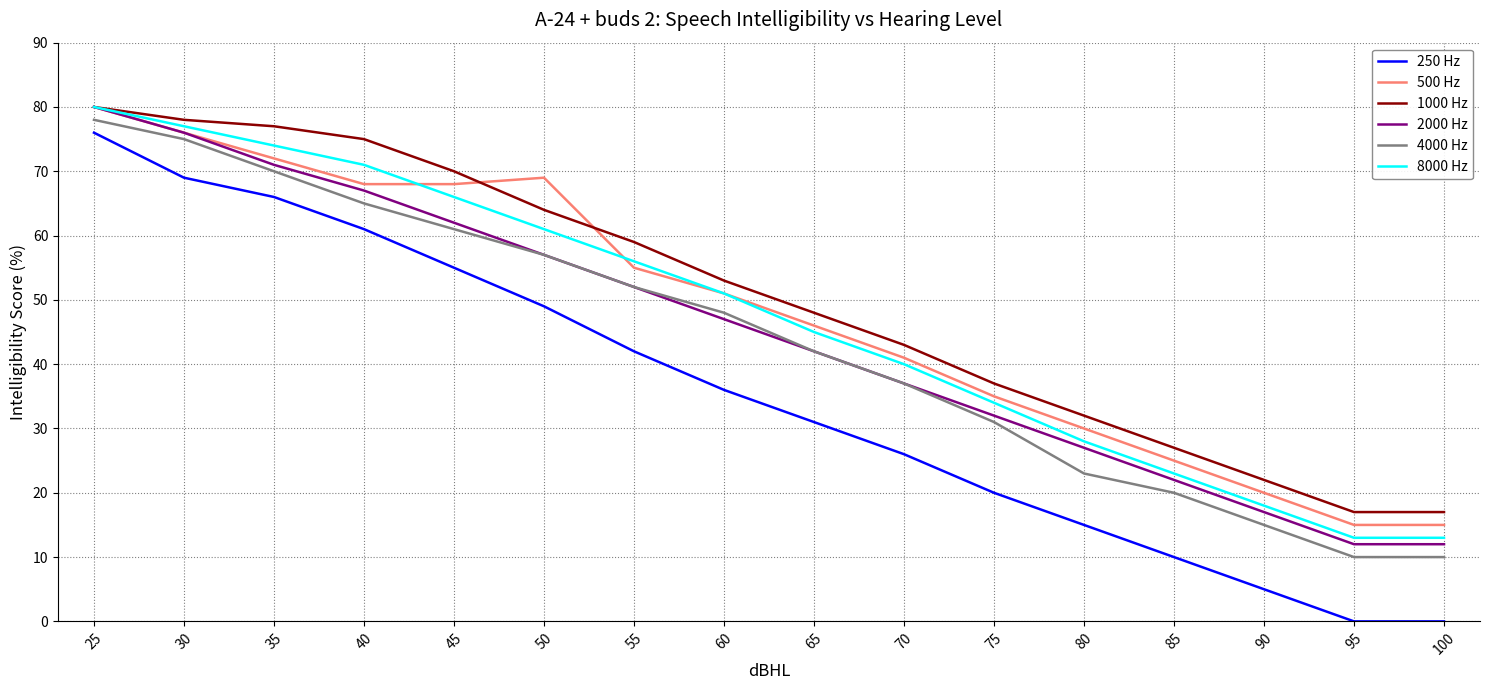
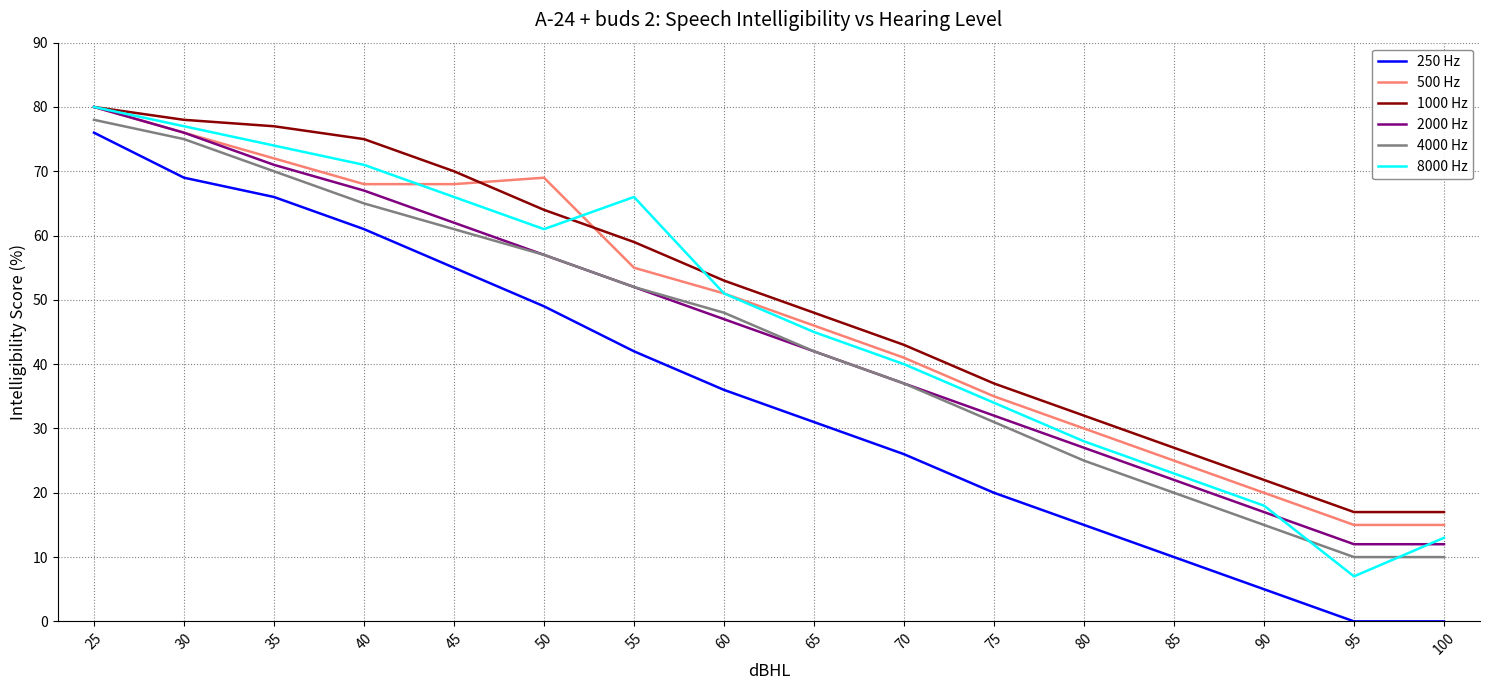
  {
    "250 Hz": {
      "25": 76,
      "30": 69,
      "35": 66,
      "40": 61,
      "45": 55,
      "50": 49,
      "55": 42,
      "60": 36,
      "65": 31,
      "70": 26,
      "75": 20,
      "80": 15,
      "85": 10,
      "90": 5,
      "95": 0,
      "100": 0
    },
    "500 Hz": {
      "35": 72,
      "40": 68,
      "45": 68,
      "50": 69,
      "55": 55,
      "65": 46,
      "70": 41,
      "75": 35,
      "80": 30,
      "85": 25,
      "90": 20,
      "95": 15,
      "100": 15
    },
    "1000 Hz": {
      "30": 78,
      "35": 77,
      "40": 75,
      "45": 70,
      "50": 64,
      "55": 59,
      "60": 53,
      "65": 48,
      "70": 43,
      "75": 37,
      "80": 32,
      "85": 27,
      "90": 22,
      "95": 17,
      "100": 17
    },
    "2000 Hz": {
      "35": 71,
      "40": 67,
      "45": 62,
      "60": 47,
      "75": 32,
      "80": 27,
      "85": 22,
      "90": 17,
      "95": 12,
      "100": 12
    },
    "4000 Hz": {
      "25": 78,
      "30": 75,
      "35": 70,
      "40": 65,
      "45": 61,
      "60": 48,
      "75": 31,
-     "80": 23,
+     "80": 25,
      "85": 20,
      "90": 15,
      "95": 10,
      "100": 10
    },
    "8000 Hz": {
      "30": 77,
      "35": 74,
      "40": 71,
      "45": 66,
      "50": 61,
-     "55": 56,
+     "55": 66,
      "65": 45,
      "70": 40,
      "75": 34,
      "80": 28,
      "85": 23,
      "90": 18,
-     "95": 13,
+     "95": 7,
      "100": 13
    }
  }
